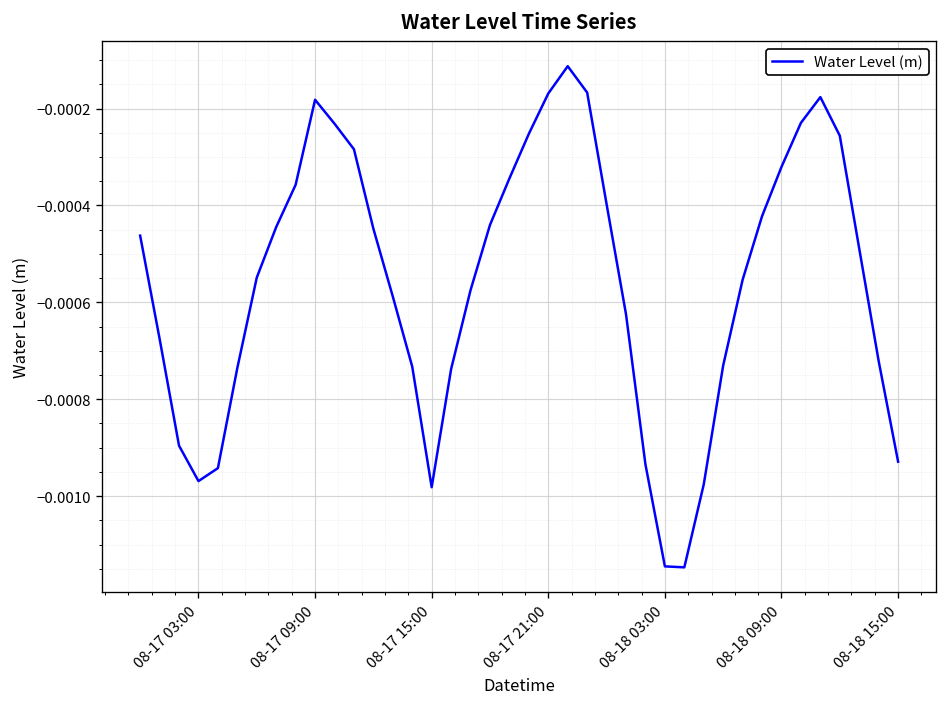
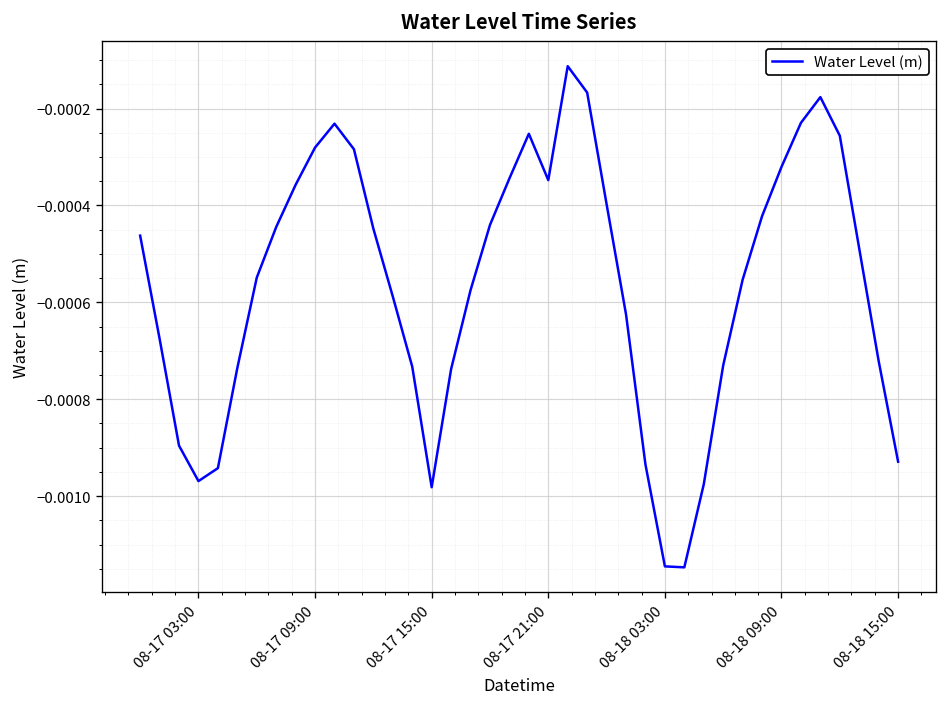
  {
    "08-17 03:00": -0.00097,
-   "08-17 09:00": -0.00018,
+   "08-17 09:00": -0.00028,
    "08-17 15:00": -0.00098,
-   "08-17 21:00": -0.00017,
+   "08-17 21:00": -0.00035,
    "08-18 03:00": -0.00115,
    "08-18 09:00": -0.00032,
    "08-18 15:00": -0.00093
  }
